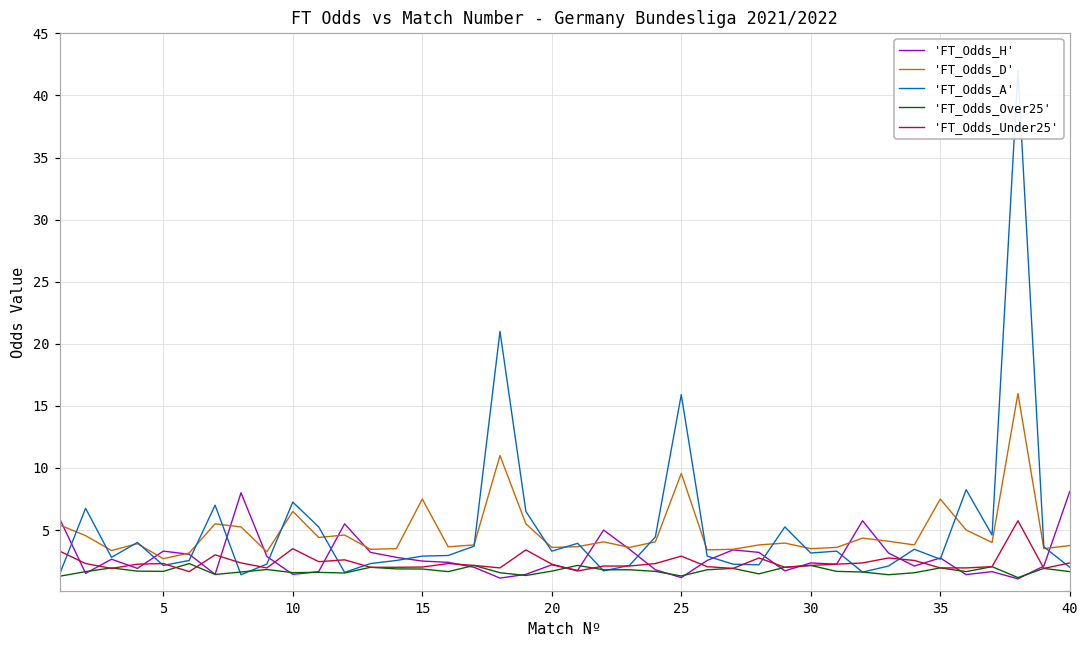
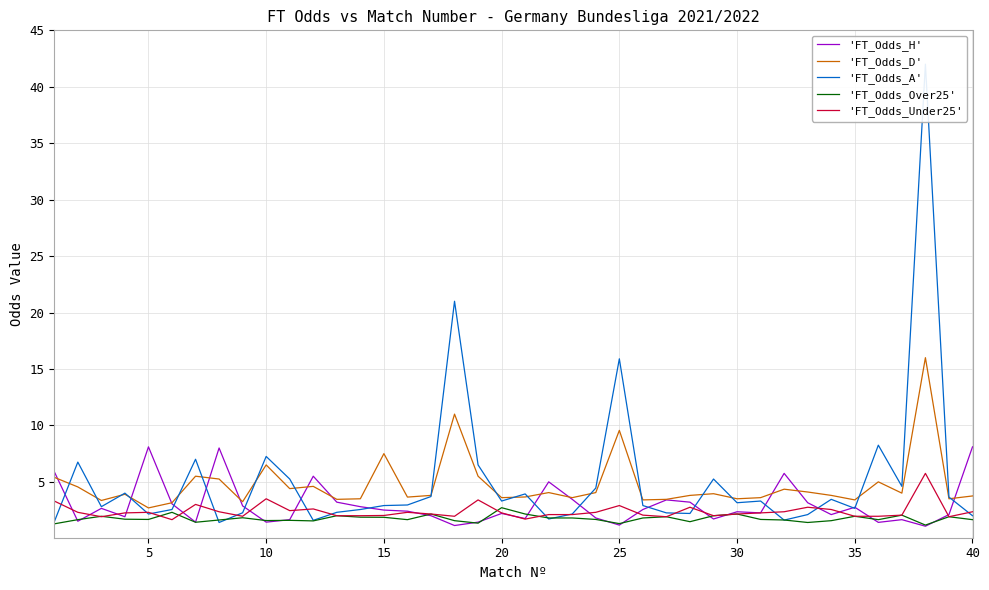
  {
    "'FT_Odds_H'": {
-     "5": 3.3,
+     "5": 8.1,
      "15": 2.5,
      "40": 8.1
    },
    "'FT_Odds_D'": {
      "5": 2.7,
      "10": 6.5,
      "15": 7.5,
      "20": 3.6,
      "25": 9.6,
      "30": 3.5,
-     "35": 7.5,
+     "35": 3.4,
      "40": 3.8
    },
    "'FT_Odds_A'": {
      "10": 7.3,
      "15": 2.9,
      "20": 3.3,
      "25": 15.9,
      "30": 3.2,
      "40": 2.0
    },
    "'FT_Odds_Over25'": {
      "5": 1.7,
-     "20": 1.7,
+     "20": 2.7,
      "40": 1.7
    },
    "'FT_Odds_Under25'": {
      "10": 3.5,
      "25": 2.9,
      "40": 2.4
    }
  }
